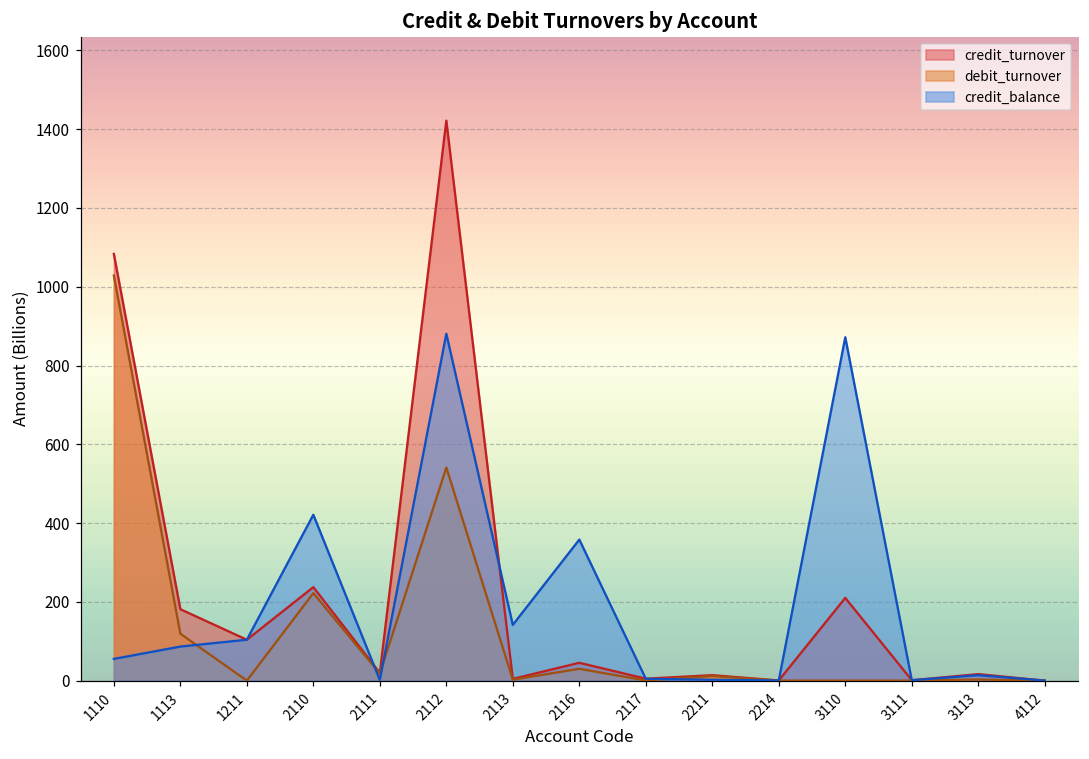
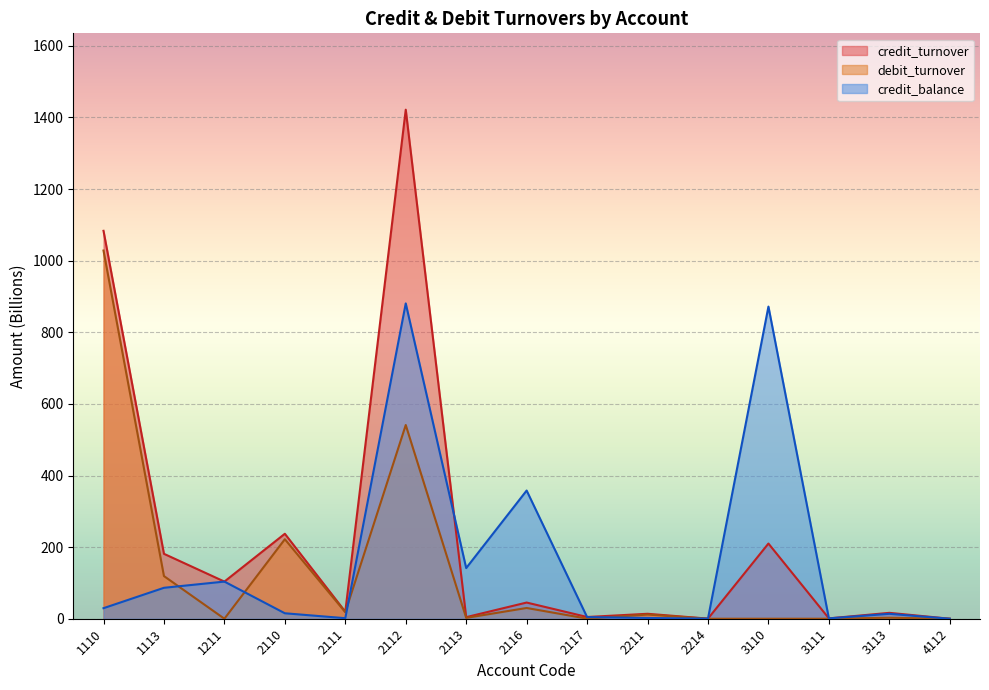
  {
    "credit_balance": {
-     "1110": 60,
+     "1110": 30,
      "1113": 90,
-     "2110": 420,
+     "2110": 20,
      "2111": 0,
      "2112": 880,
      "2113": 140,
      "2116": 360,
      "2211": 0,
      "3110": 870
    }
  }
